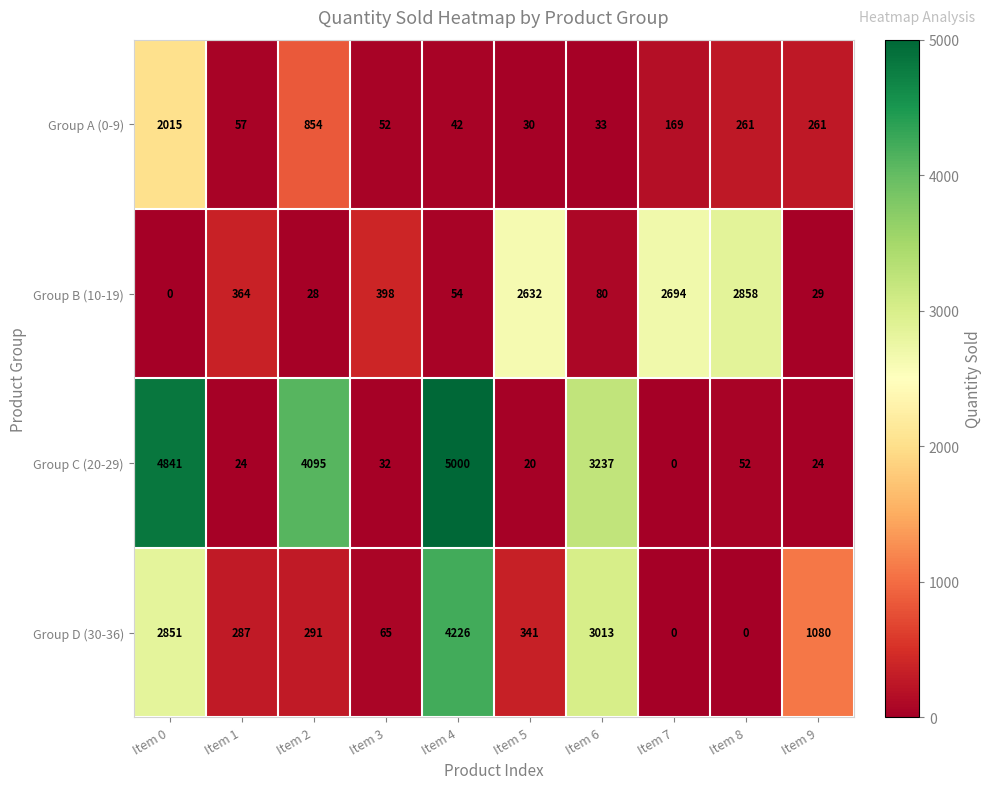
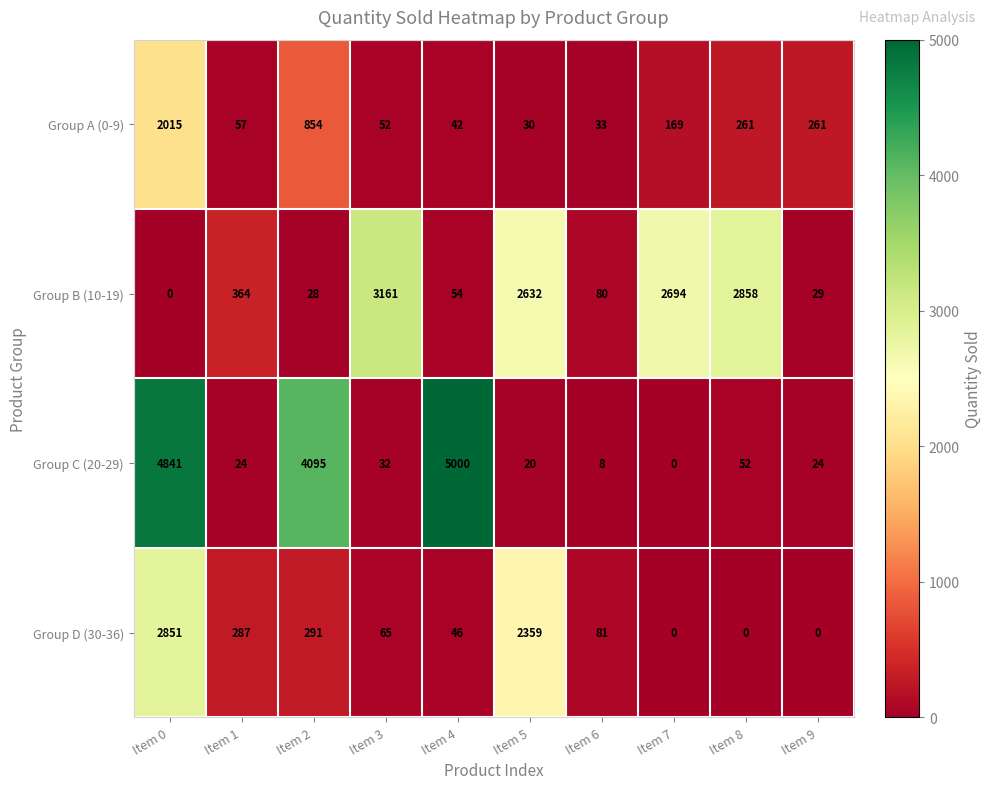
  {
    "Group A (0-9)": {
      "Item 0": 2015,
      "Item 1": 57,
      "Item 2": 854,
      "Item 3": 52,
      "Item 4": 42,
      "Item 5": 30,
      "Item 6": 33,
      "Item 7": 169,
      "Item 8": 261,
      "Item 9": 261
    },
    "Group B (10-19)": {
      "Item 0": 0,
      "Item 1": 364,
      "Item 2": 28,
-     "Item 3": 398,
+     "Item 3": 3161,
      "Item 4": 54,
      "Item 5": 2632,
      "Item 6": 80,
      "Item 7": 2694,
      "Item 8": 2858,
      "Item 9": 29
    },
    "Group C (20-29)": {
      "Item 0": 4841,
      "Item 1": 24,
      "Item 2": 4095,
      "Item 3": 32,
      "Item 4": 5000,
      "Item 5": 20,
-     "Item 6": 3237,
+     "Item 6": 8,
      "Item 7": 0,
      "Item 8": 52,
      "Item 9": 24
    },
    "Group D (30-36)": {
      "Item 0": 2851,
      "Item 1": 287,
      "Item 2": 291,
      "Item 3": 65,
-     "Item 4": 4226,
-     "Item 5": 341,
-     "Item 6": 3013,
+     "Item 4": 46,
+     "Item 5": 2359,
+     "Item 6": 81,
      "Item 7": 0,
      "Item 8": 0,
-     "Item 9": 1080
+     "Item 9": 0
    }
  }
